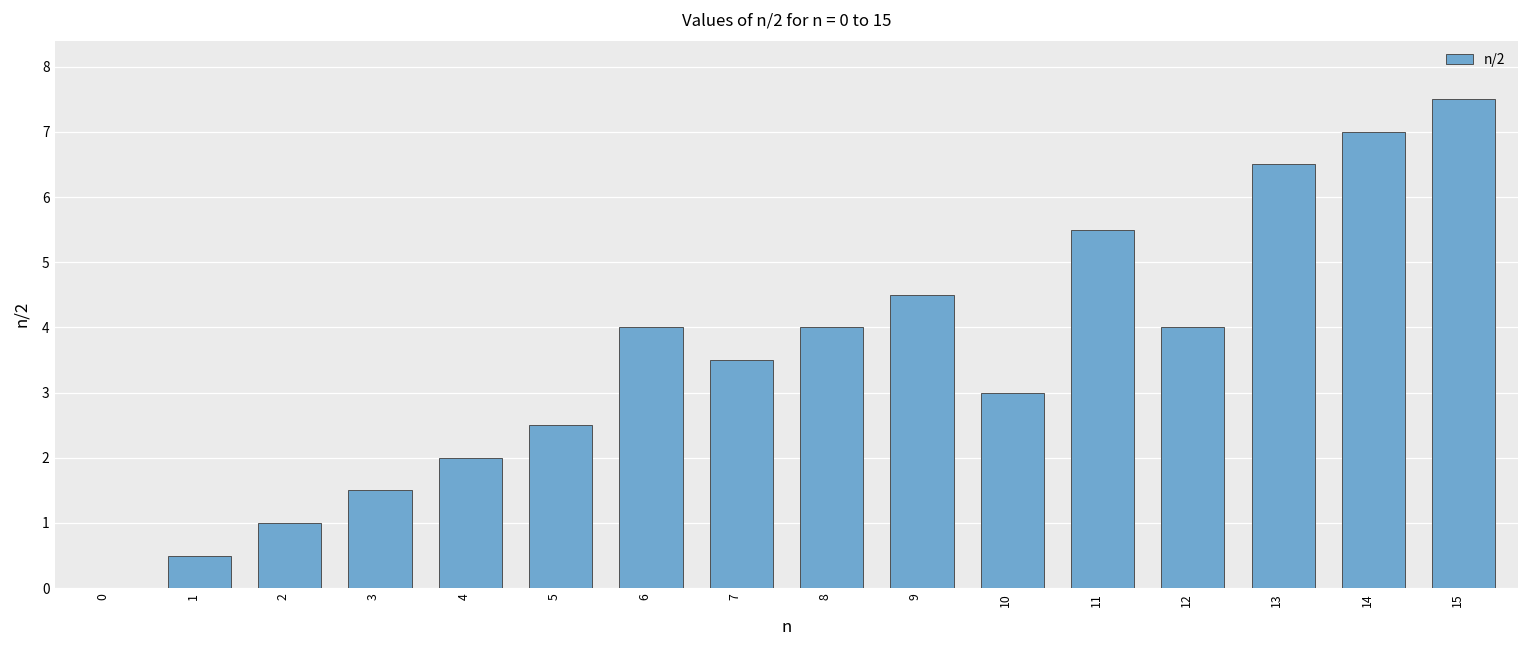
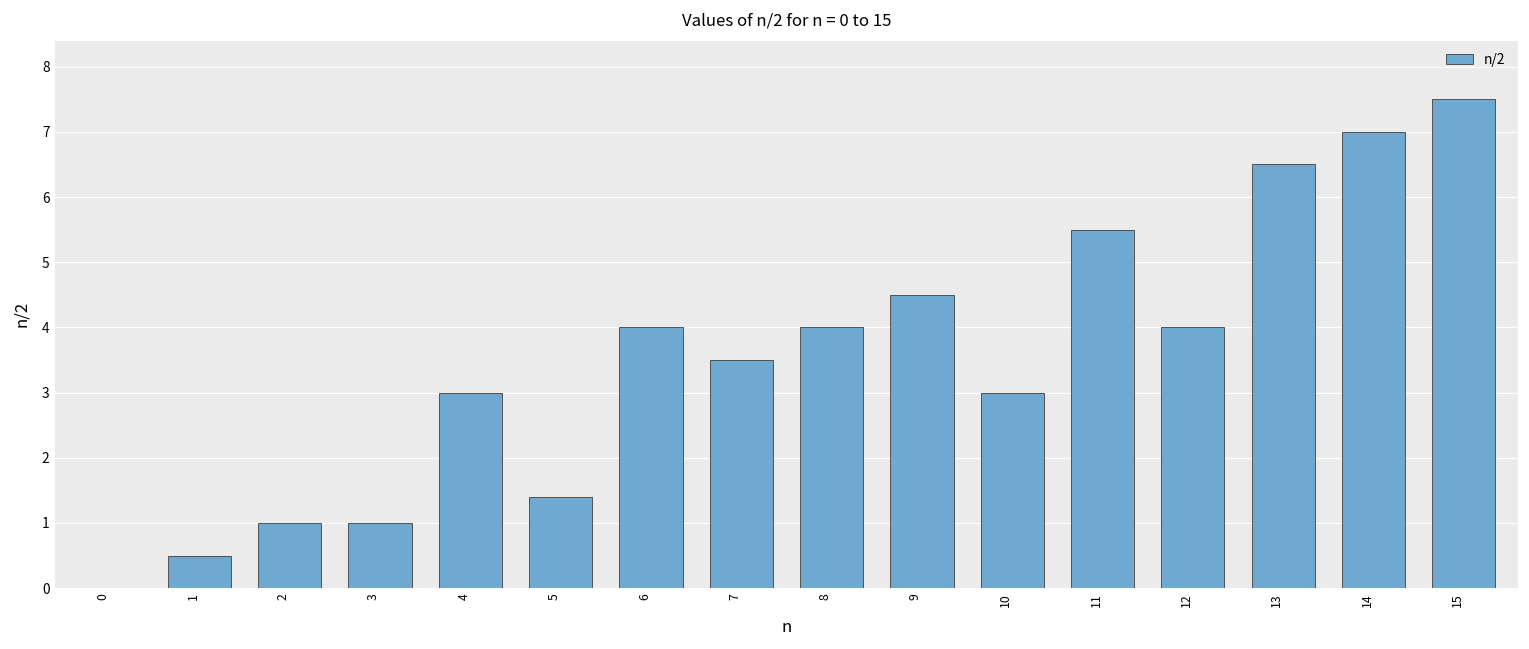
  {
    "0": 0.0,
    "1": 0.5,
    "2": 1.0,
-   "3": 1.5,
-   "4": 2,
-   "5": 2.5,
+   "3": 1.0,
+   "4": 3,
+   "5": 1.4,
    "6": 4.0,
    "7": 3.5,
    "8": 4.0,
    "9": 4.5,
    "10": 3.0,
    "11": 5.5,
    "12": 4.0,
    "13": 6.5,
    "14": 7.0,
    "15": 7.5
  }
